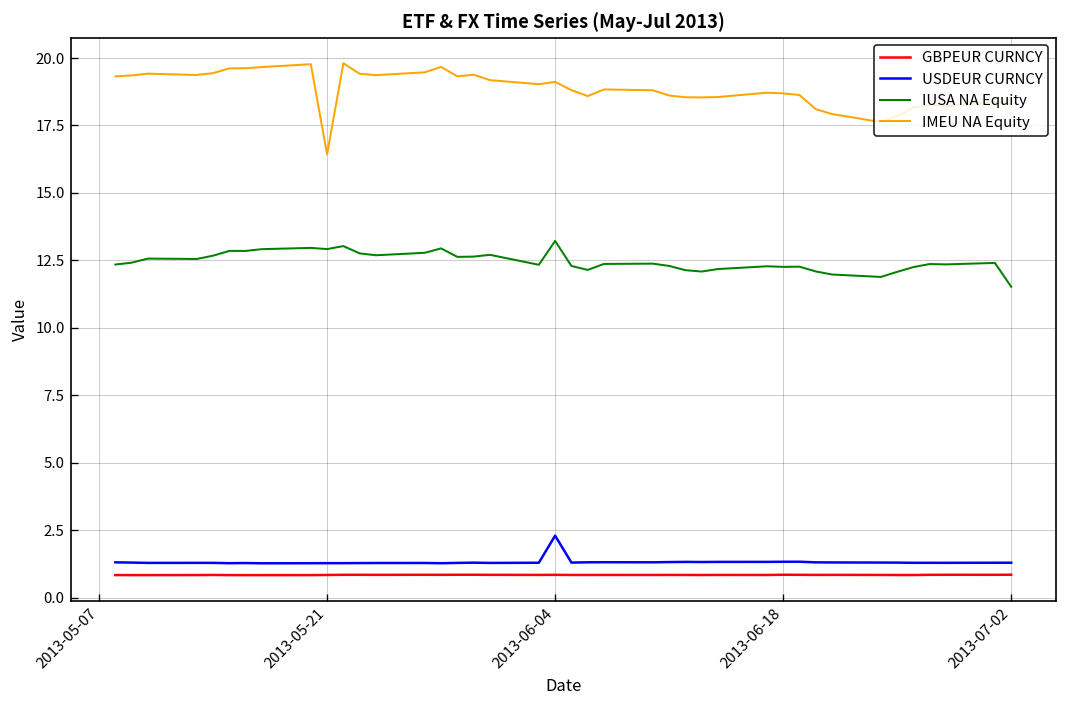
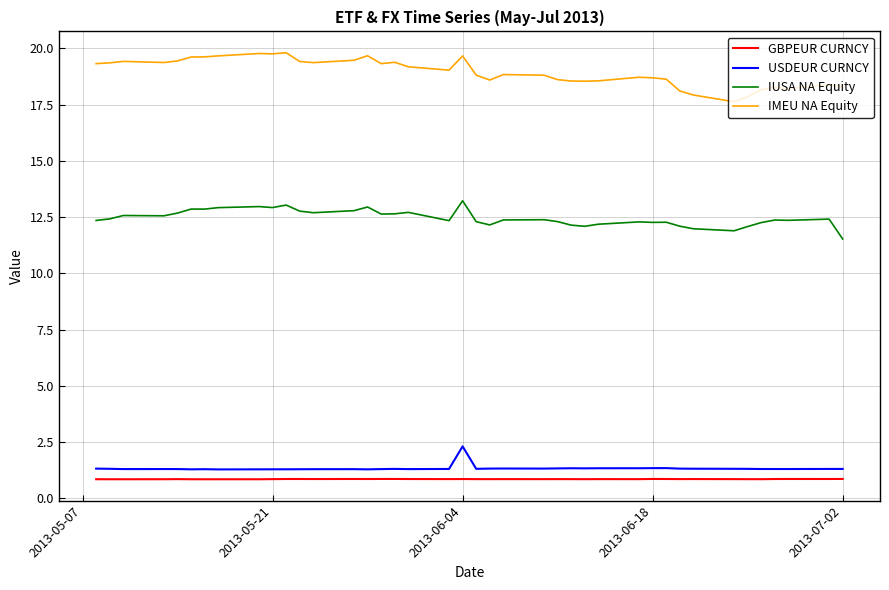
  {
    "GBPEUR CURNCY": {
      "2013-05-21": 0.9,
      "2013-06-04": 0.9,
      "2013-06-18": 0.9,
      "2013-07-02": 0.9
    },
    "USDEUR CURNCY": {
      "2013-05-21": 1.3,
      "2013-06-04": 2.3,
      "2013-06-18": 1.3,
      "2013-07-02": 1.3
    },
    "IUSA NA Equity": {
      "2013-05-21": 12.9,
      "2013-06-04": 13.2,
      "2013-06-18": 12.3,
      "2013-07-02": 11.5
    },
    "IMEU NA Equity": {
-     "2013-05-21": 16.4,
-     "2013-06-04": 19.1,
+     "2013-05-21": 19.8,
+     "2013-06-04": 19.7,
      "2013-06-18": 18.7
    }
  }
